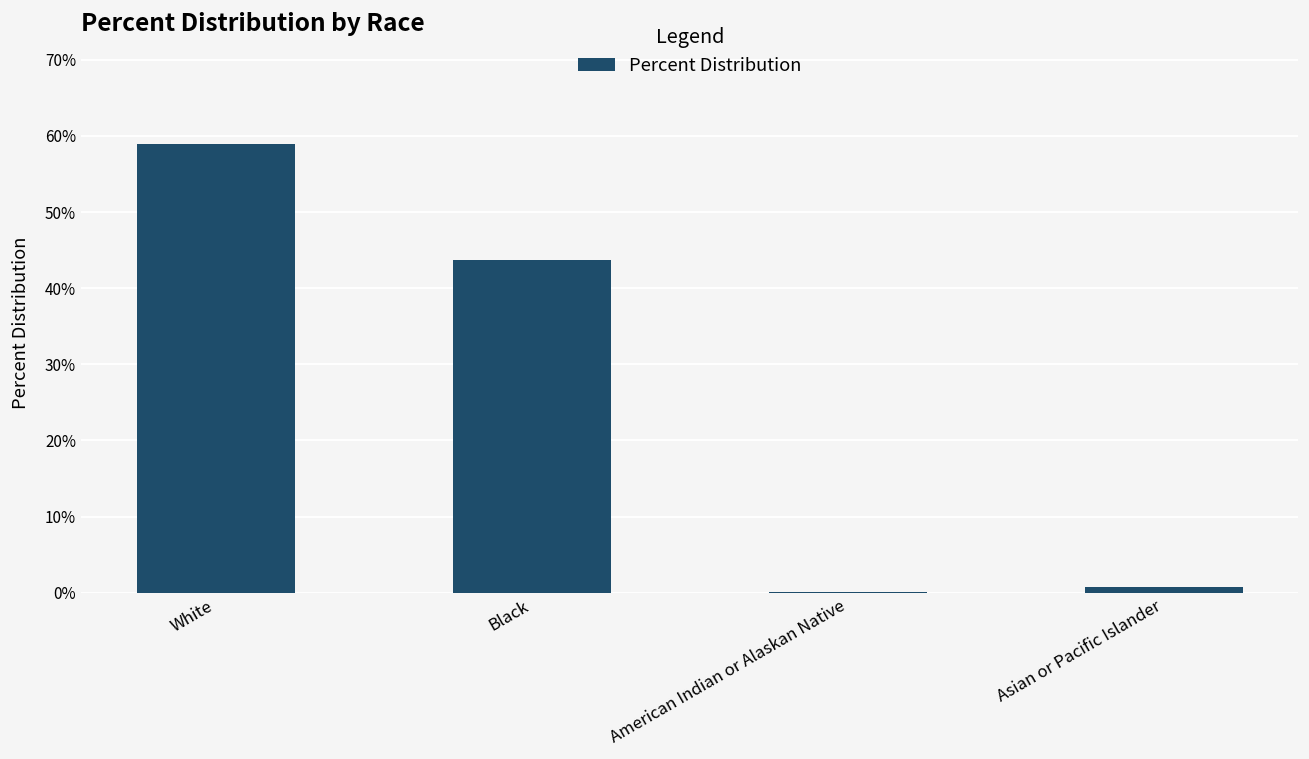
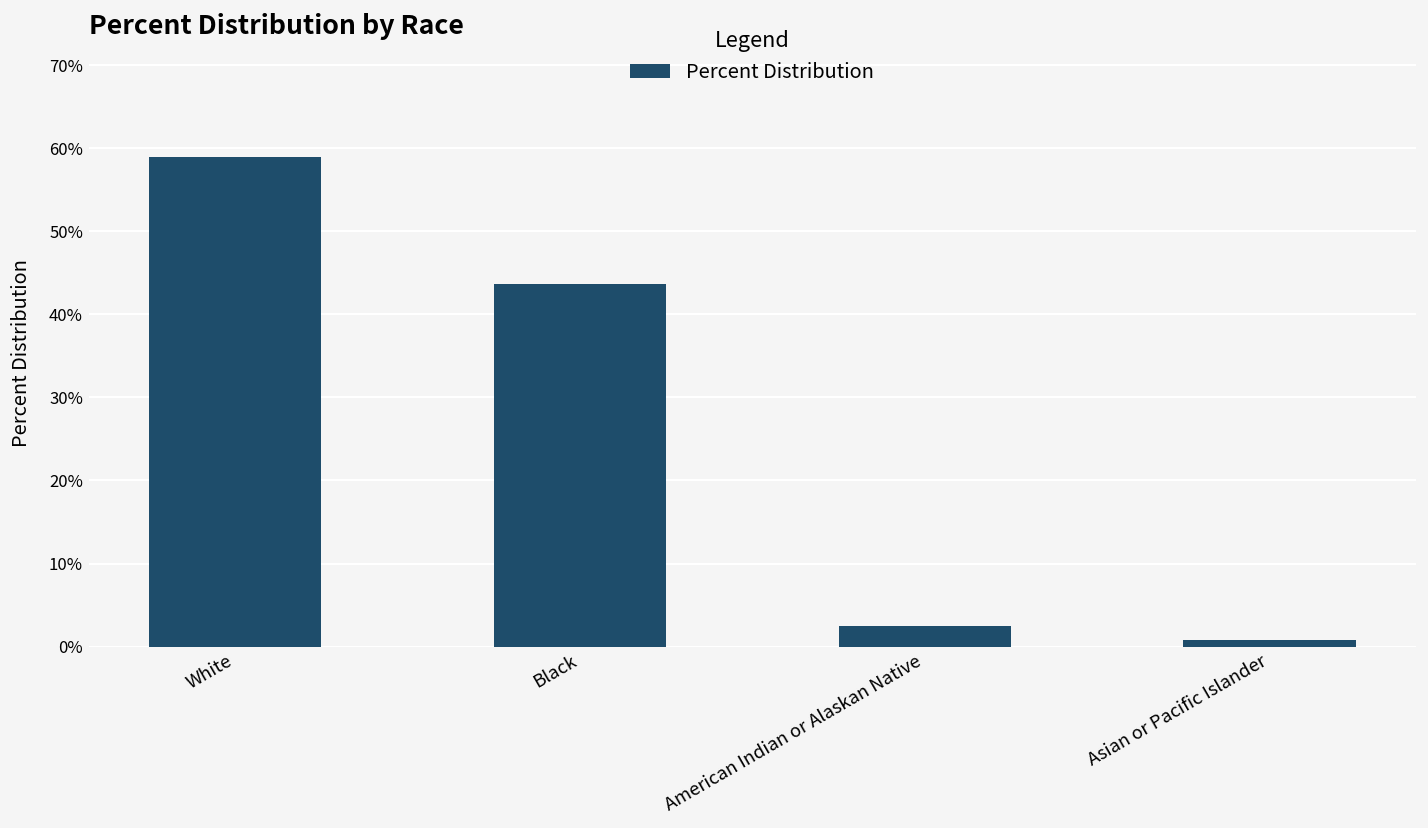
  {
    "White": "59%",
    "Black": "44%",
-   "American Indian or Alaskan Native": "0%",
+   "American Indian or Alaskan Native": "3%",
    "Asian or Pacific Islander": "1%"
  }
